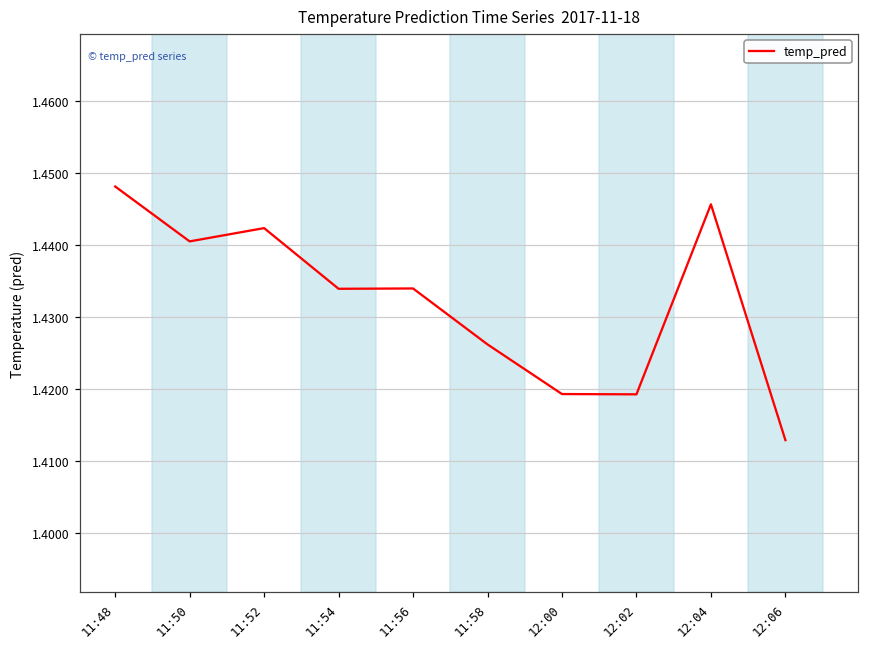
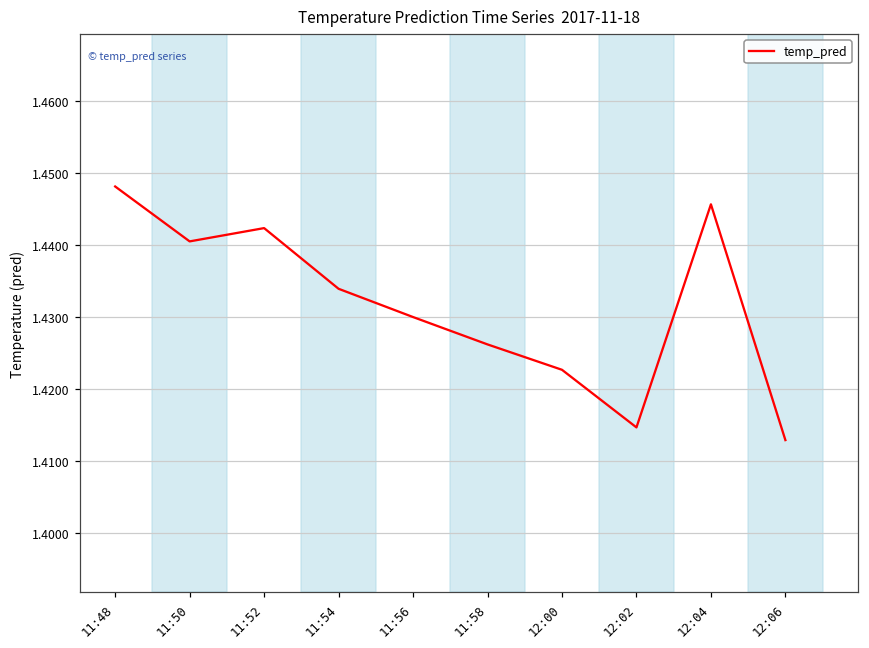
  {
    "11:48": 1.448,
    "11:50": 1.440,
    "11:52": 1.442,
    "11:54": 1.434,
-   "11:56": 1.434,
+   "11:56": 1.430,
    "11:58": 1.426,
-   "12:00": 1.419,
-   "12:02": 1.419,
+   "12:00": 1.423,
+   "12:02": 1.415,
    "12:04": 1.446,
    "12:06": 1.413
  }
